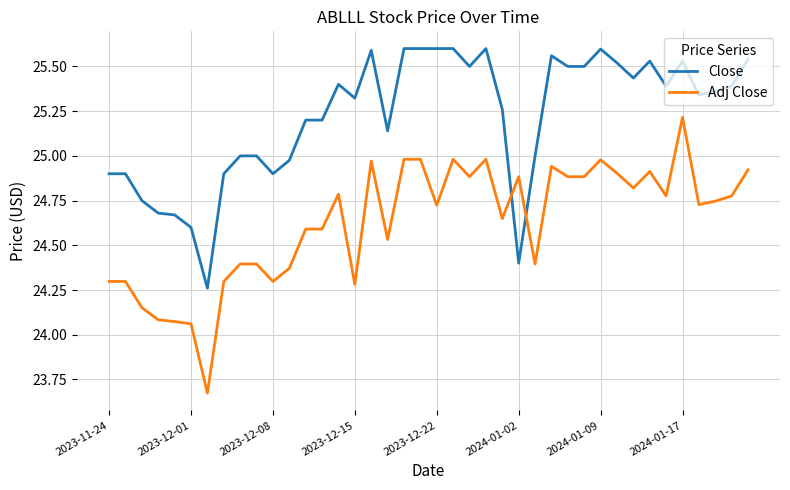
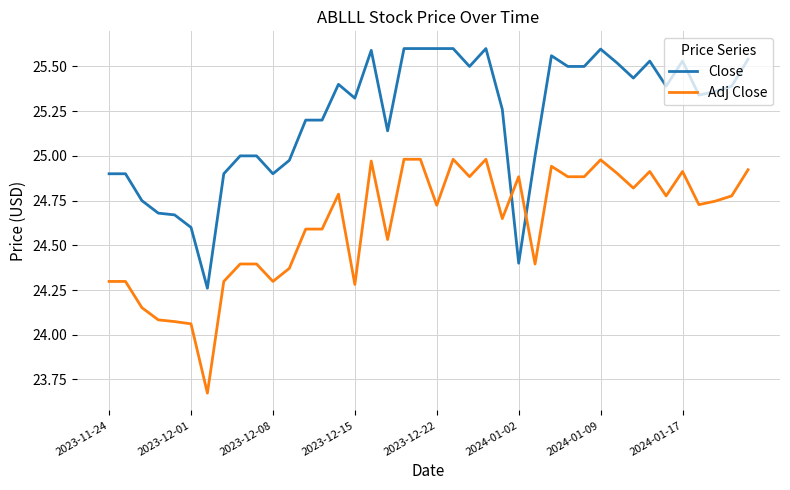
  {
    "Close": {
      "2023-11-24": 24.90,
      "2023-12-01": 24.60,
      "2023-12-08": 24.90,
      "2023-12-15": 25.32,
      "2023-12-22": 25.60,
      "2024-01-02": 24.40,
      "2024-01-09": 25.60
    },
    "Adj Close": {
      "2023-11-24": 24.30,
      "2023-12-01": 24.06,
      "2023-12-08": 24.30,
      "2023-12-15": 24.28,
      "2023-12-22": 24.72,
      "2024-01-02": 24.88,
      "2024-01-09": 24.98,
-     "2024-01-17": 25.22
+     "2024-01-17": 24.91
    }
  }
